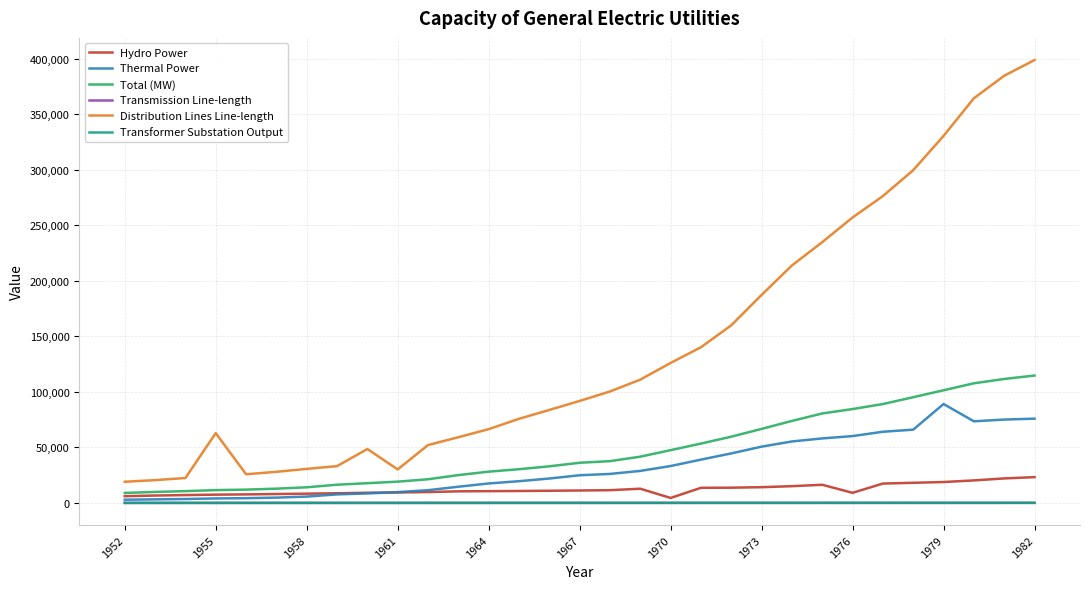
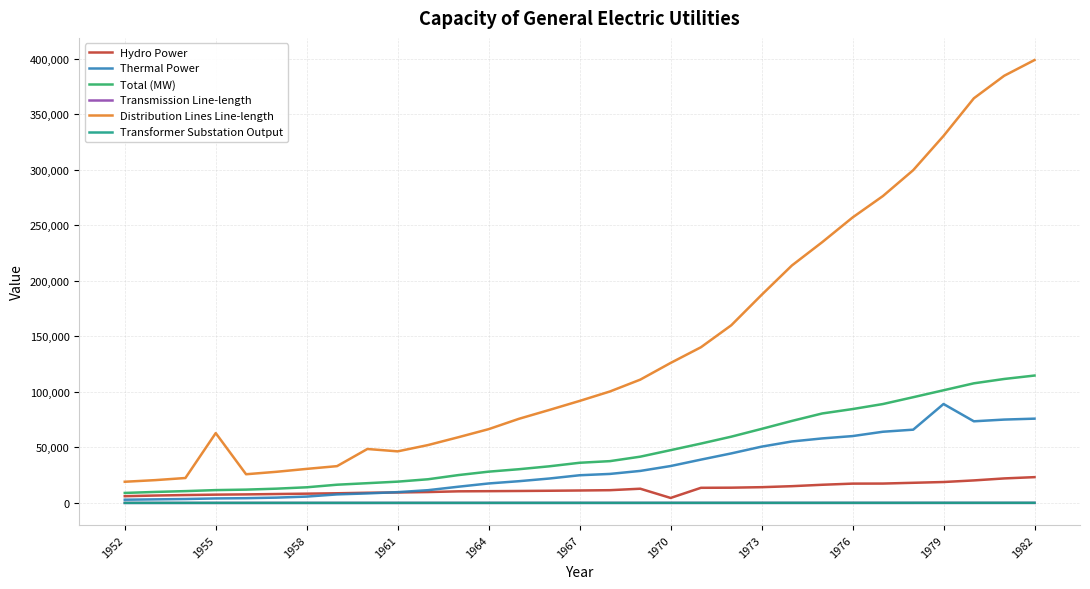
  {
    "Hydro Power": {
      "1952": "6,000",
      "1955": "7,000",
      "1958": "8,000",
      "1964": "11,000",
      "1967": "11,000",
      "1970": "5,000",
      "1973": "14,000",
-     "1976": "9,000",
+     "1976": "17,000",
      "1979": "19,000",
      "1982": "23,000"
    },
    "Thermal Power": {
      "1952": "3,000",
      "1955": "4,000",
      "1958": "6,000",
      "1964": "18,000",
      "1967": "25,000",
      "1970": "33,000",
      "1973": "51,000",
      "1976": "60,000",
      "1979": "89,000",
      "1982": "76,000"
    },
    "Distribution Lines Line-length": {
      "1952": "19,000",
      "1955": "63,000",
      "1958": "31,000",
-     "1961": "30,000",
+     "1961": "46,000",
      "1964": "66,000",
      "1967": "92,000",
      "1970": "126,000",
      "1973": "187,000",
      "1976": "257,000",
      "1979": "330,000",
      "1982": "399,000"
    }
  }
